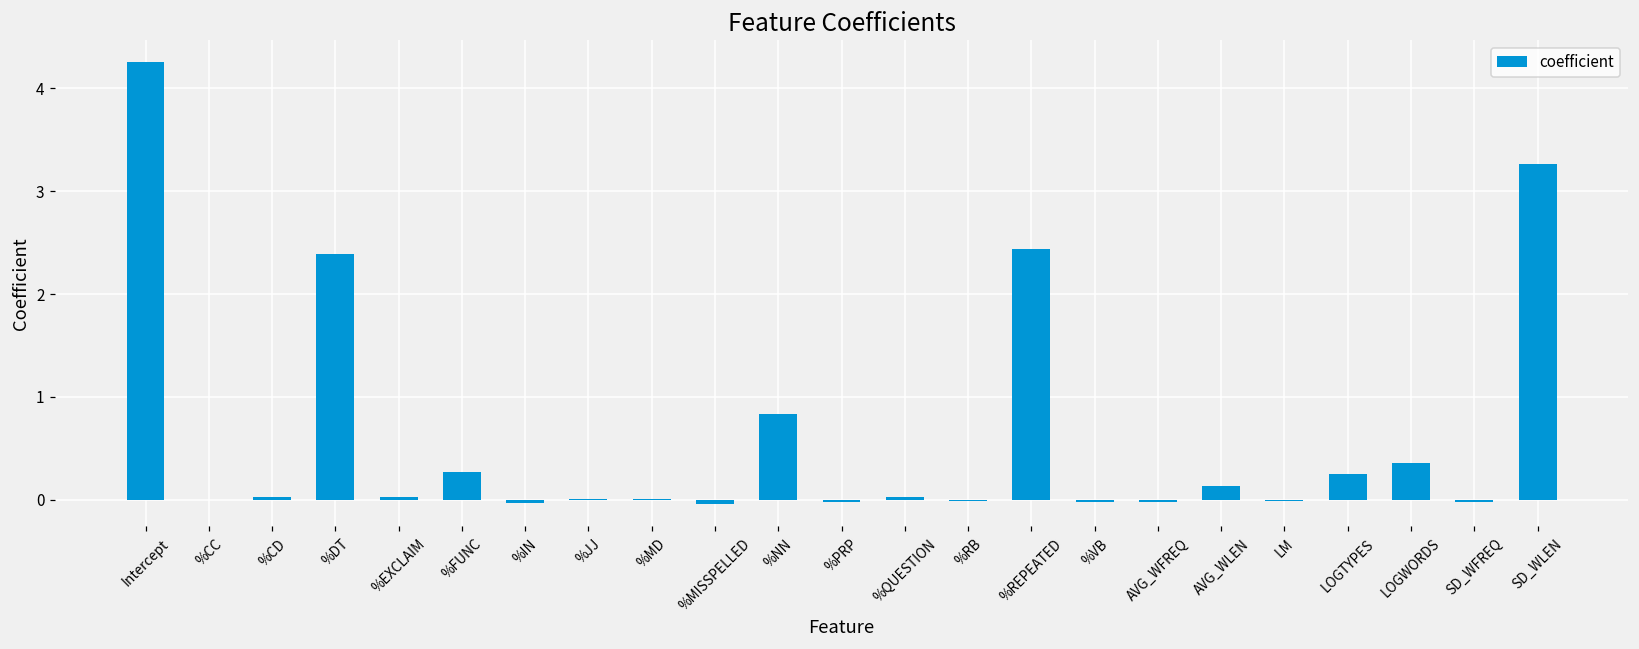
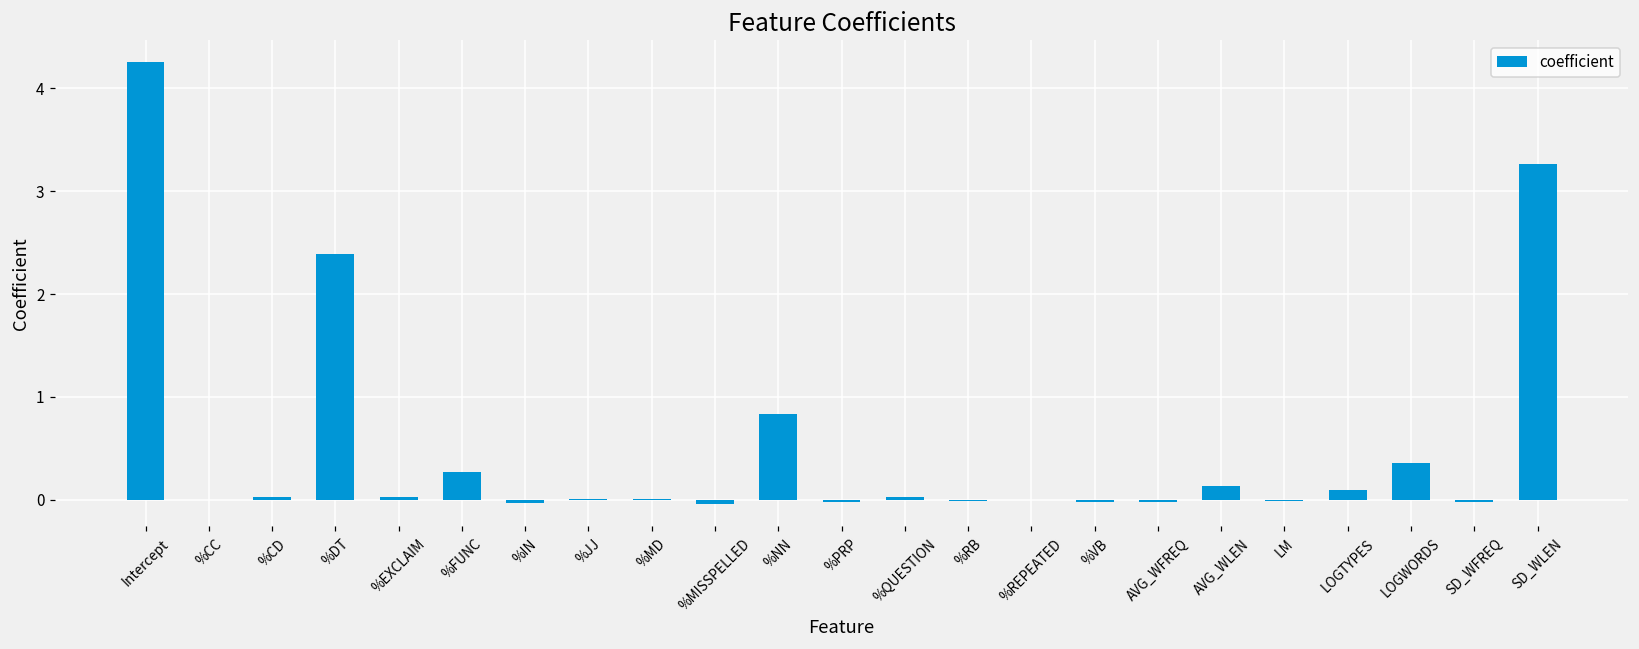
  {
    "Intercept": 4.3,
    "%CD": 0.0,
    "%DT": 2.4,
    "%FUNC": 0.3,
    "%IN": 0.0,
    "%MISSPELLED": 0.0,
    "%NN": 0.8,
-   "%REPEATED": 2.4,
+   "%REPEATED": 0.0,
    "AVG_WLEN": 0.1,
-   "LOGTYPES": 0.3,
+   "LOGTYPES": 0.1,
    "LOGWORDS": 0.4,
    "SD_WLEN": 3.3
  }
